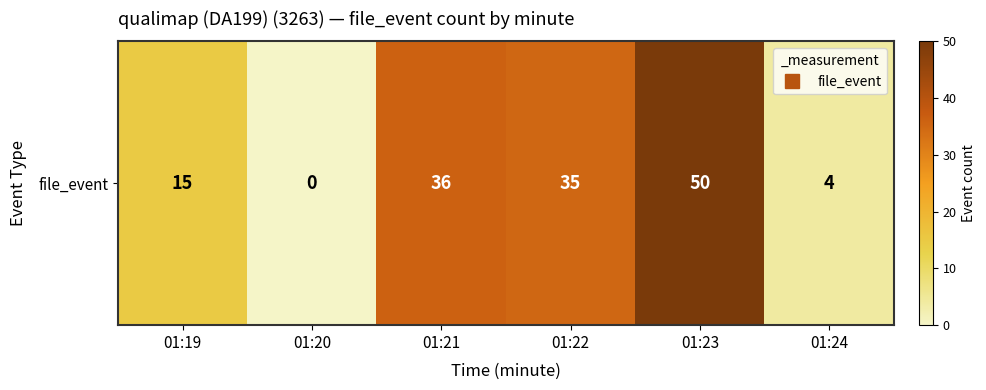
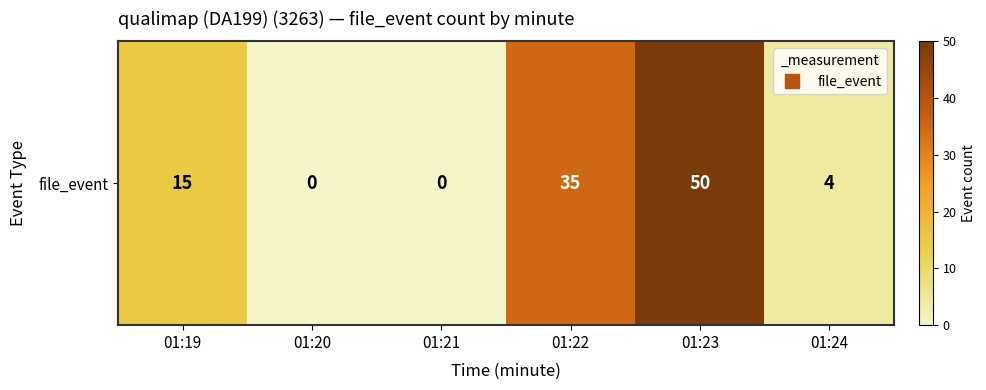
  {
    "file_event": {
      "01:19": 15,
      "01:20": 0,
-     "01:21": 36,
+     "01:21": 0,
      "01:22": 35,
      "01:23": 50,
      "01:24": 4
    }
  }
